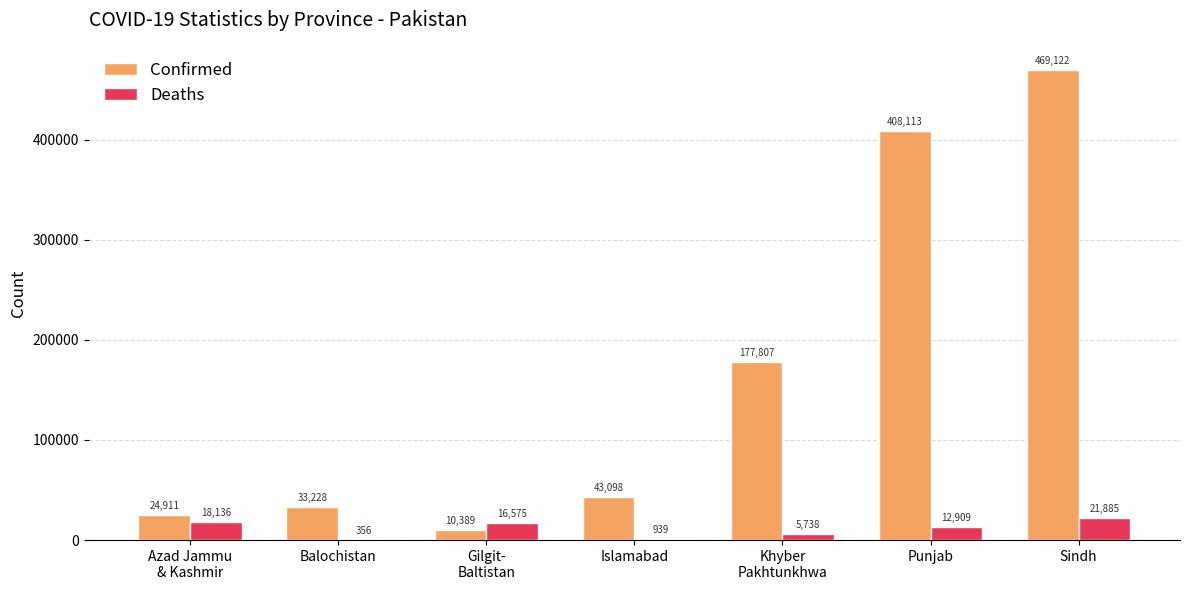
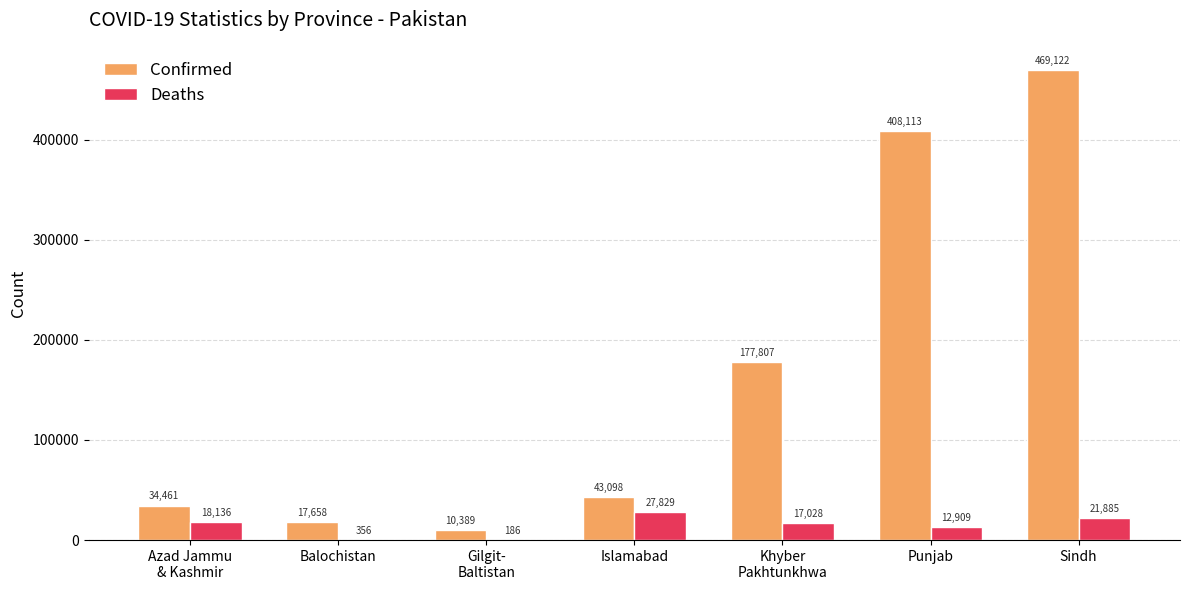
  {
    "Confirmed": {
-     "Azad Jammu & Kashmir": "24,911",
-     "Balochistan": "33,228",
+     "Azad Jammu & Kashmir": "34,461",
+     "Balochistan": "17,658",
      "Gilgit- Baltistan": "10,389",
      "Islamabad": "43,098",
      "Khyber Pakhtunkhwa": "177,807",
      "Punjab": "408,113",
      "Sindh": "469,122"
    },
    "Deaths": {
      "Azad Jammu & Kashmir": "18,136",
      "Balochistan": "356",
-     "Gilgit- Baltistan": "16,575",
-     "Islamabad": "939",
-     "Khyber Pakhtunkhwa": "5,738",
+     "Gilgit- Baltistan": "186",
+     "Islamabad": "27,829",
+     "Khyber Pakhtunkhwa": "17,028",
      "Punjab": "12,909",
      "Sindh": "21,885"
    }
  }
